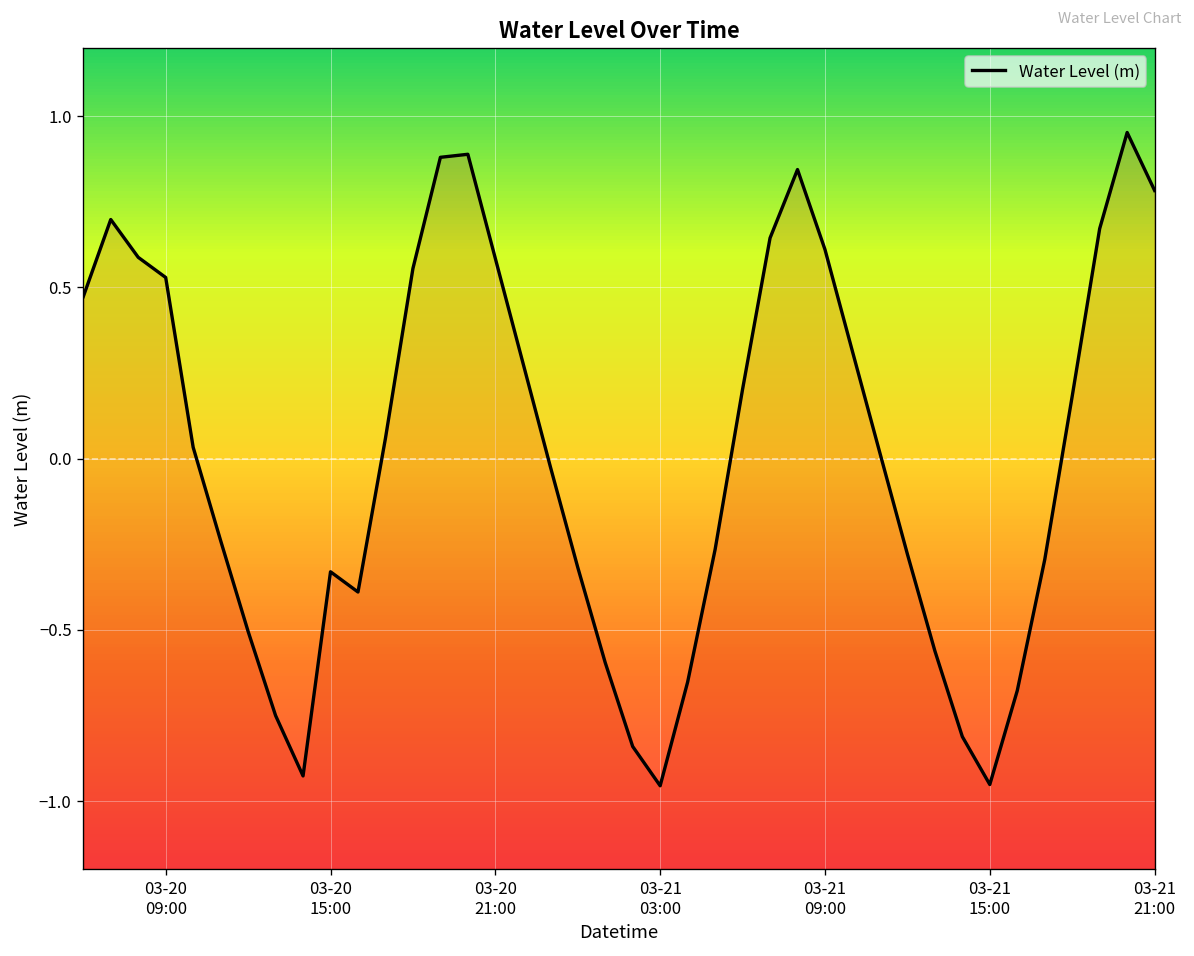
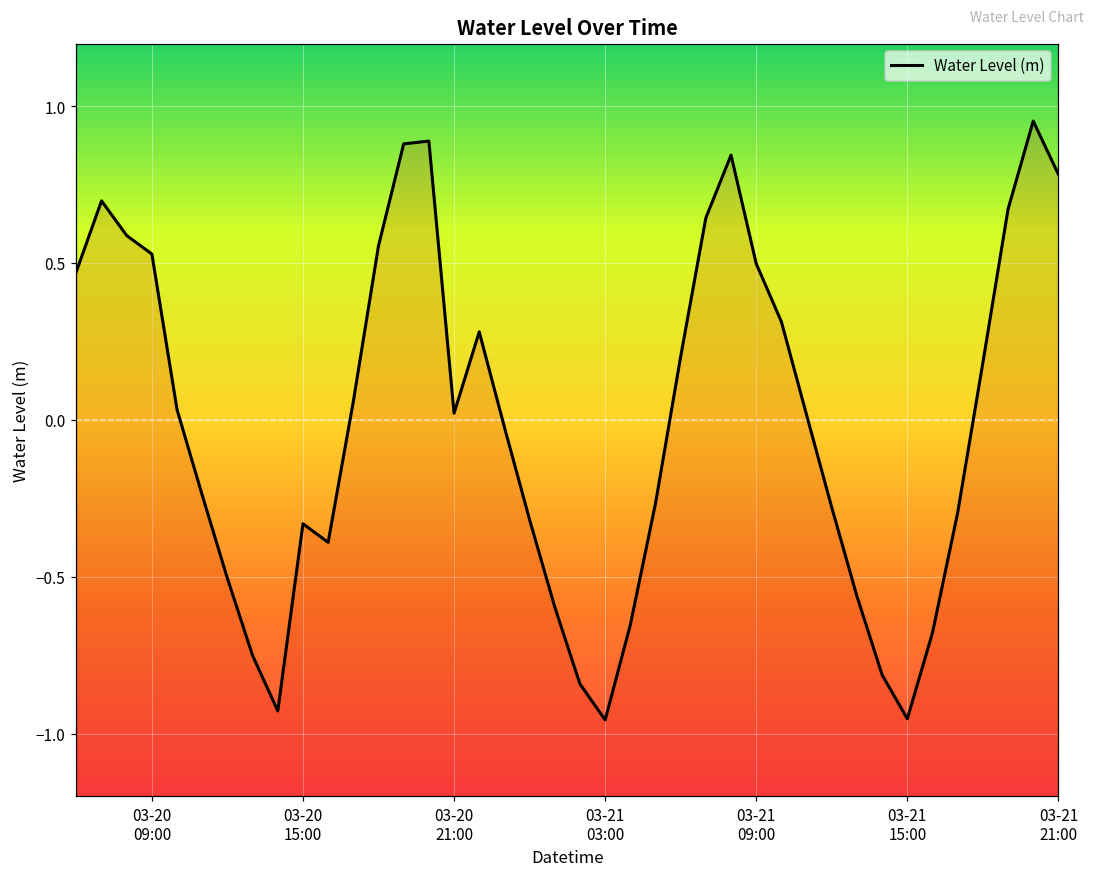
  {
    "03-20 09:00": 0.53,
    "03-20 15:00": -0.33,
-   "03-20 21:00": 0.58,
+   "03-20 21:00": 0.02,
    "03-21 03:00": -0.96,
-   "03-21 09:00": 0.61,
+   "03-21 09:00": 0.50,
    "03-21 15:00": -0.95,
    "03-21 21:00": 0.78
  }
